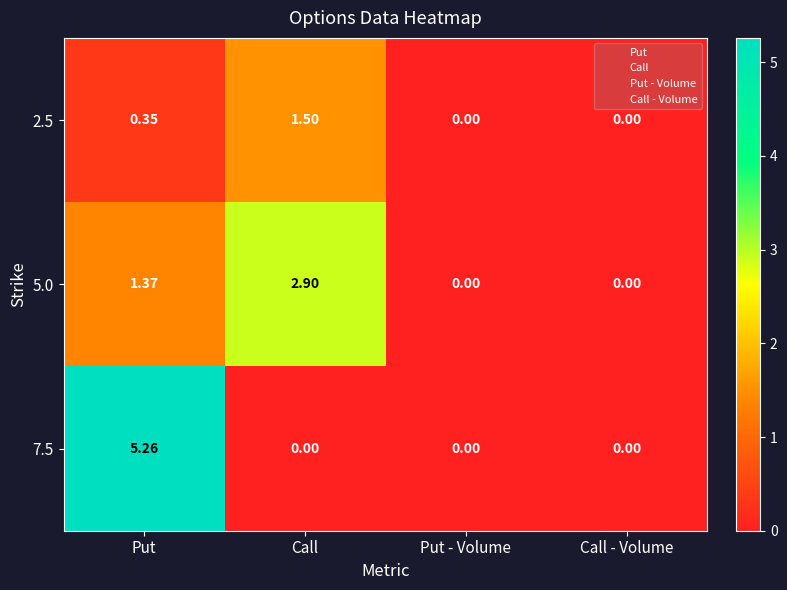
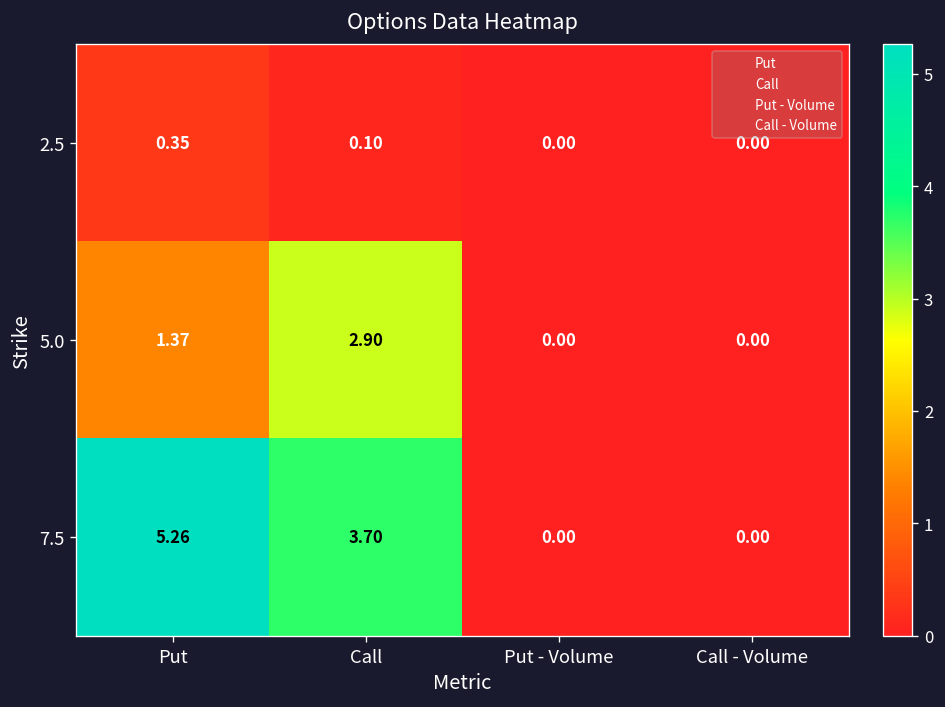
  {
    "2.5": {
      "Put": 0.35,
-     "Call": 1.50,
+     "Call": 0.10,
      "Put - Volume": 0.00,
      "Call - Volume": 0.00
    },
    "5.0": {
      "Put": 1.37,
      "Call": 2.90,
      "Put - Volume": 0.00,
      "Call - Volume": 0.00
    },
    "7.5": {
      "Put": 5.26,
-     "Call": 0.00,
+     "Call": 3.70,
      "Put - Volume": 0.00,
      "Call - Volume": 0.00
    }
  }
